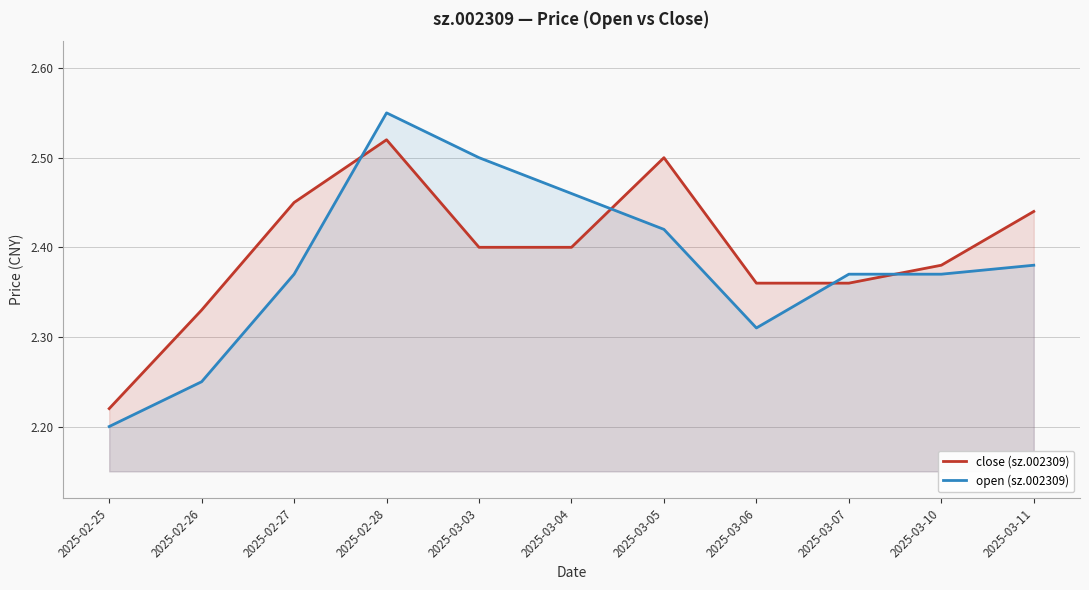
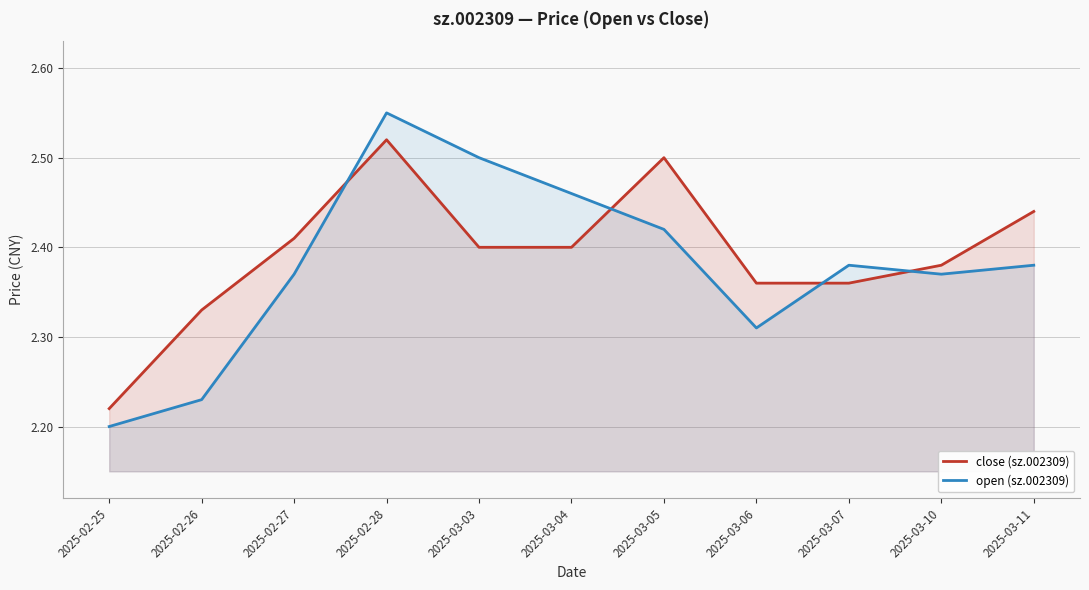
  {
    "close (sz.002309)": {
      "2025-02-25": 2.22,
      "2025-02-26": 2.33,
-     "2025-02-27": 2.45,
+     "2025-02-27": 2.41,
      "2025-02-28": 2.52,
      "2025-03-03": 2.40,
      "2025-03-04": 2.40,
      "2025-03-05": 2.50,
      "2025-03-06": 2.36,
      "2025-03-07": 2.36,
      "2025-03-10": 2.38,
      "2025-03-11": 2.44
    },
    "open (sz.002309)": {
      "2025-02-25": 2.20,
-     "2025-02-26": 2.25,
+     "2025-02-26": 2.23,
      "2025-02-27": 2.37,
      "2025-02-28": 2.55,
      "2025-03-03": 2.50,
      "2025-03-04": 2.46,
      "2025-03-05": 2.42,
      "2025-03-06": 2.31,
-     "2025-03-07": 2.37,
+     "2025-03-07": 2.38,
      "2025-03-10": 2.37,
      "2025-03-11": 2.38
    }
  }
